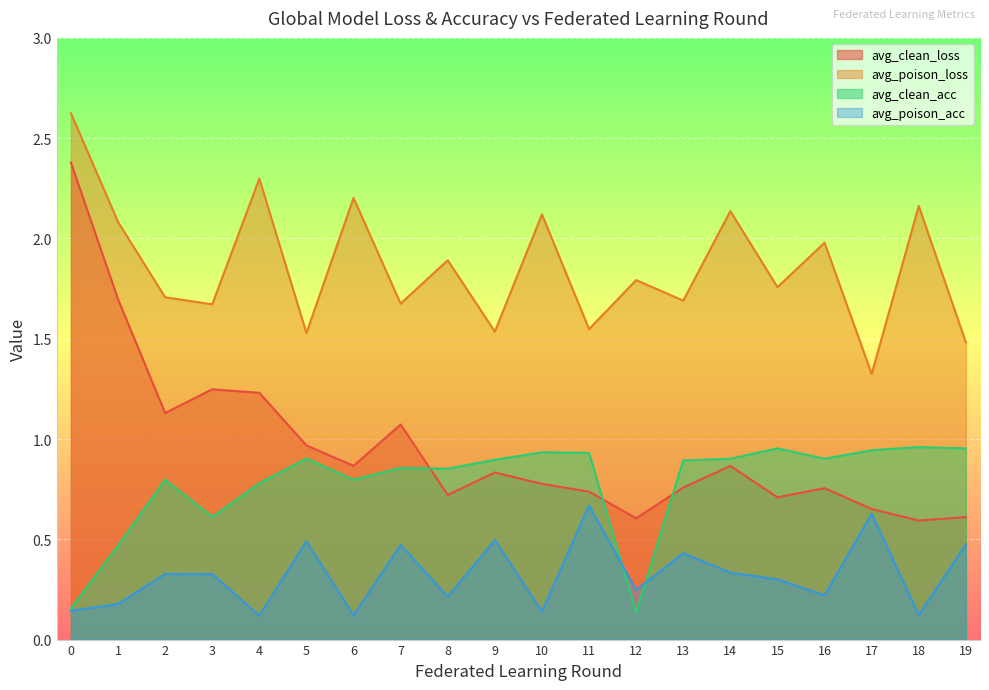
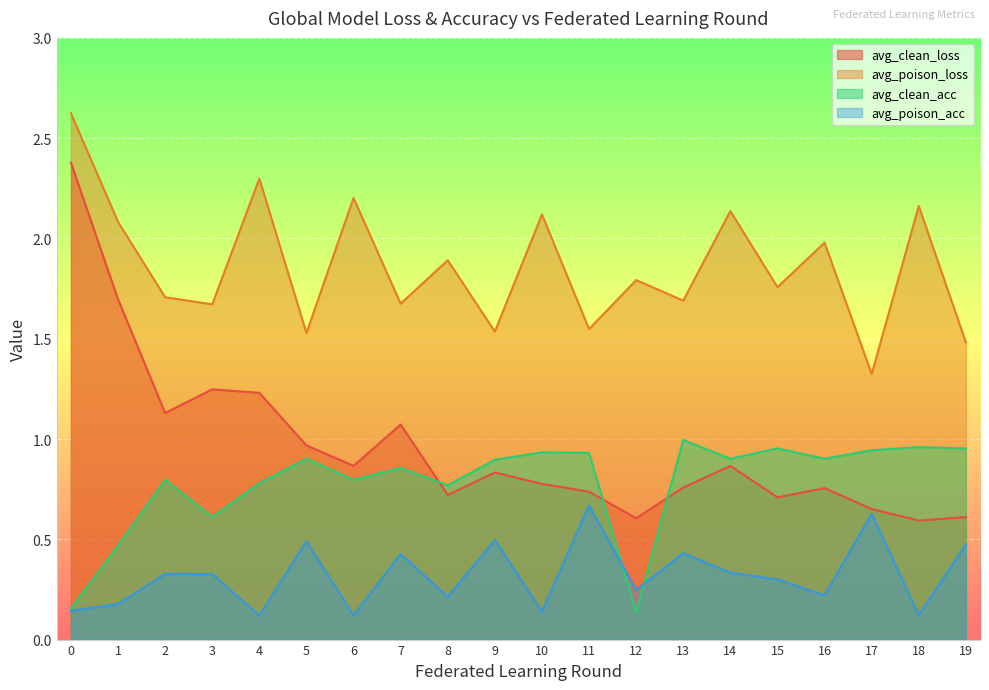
  {
    "avg_clean_acc": {
      "1": 0.47,
      "2": 0.80,
      "3": 0.61,
      "4": 0.78,
      "5": 0.90,
      "6": 0.80,
      "7": 0.86,
-     "8": 0.85,
+     "8": 0.77,
      "9": 0.90,
      "10": 0.93,
      "11": 0.93,
      "12": 0.13,
-     "13": 0.89,
+     "13": 1.00,
      "14": 0.90,
      "15": 0.95,
      "16": 0.90,
      "17": 0.94,
      "18": 0.96,
      "19": 0.95
    },
    "avg_poison_acc": {
      "1": 0.18,
      "2": 0.33,
      "3": 0.33,
      "4": 0.12,
      "5": 0.49,
      "6": 0.12,
-     "7": 0.47,
+     "7": 0.43,
      "8": 0.21,
      "9": 0.50,
      "10": 0.14,
      "11": 0.67,
      "12": 0.25,
      "13": 0.43,
      "14": 0.33,
      "15": 0.30,
      "16": 0.22,
      "17": 0.63,
      "18": 0.12,
      "19": 0.47
    }
  }
